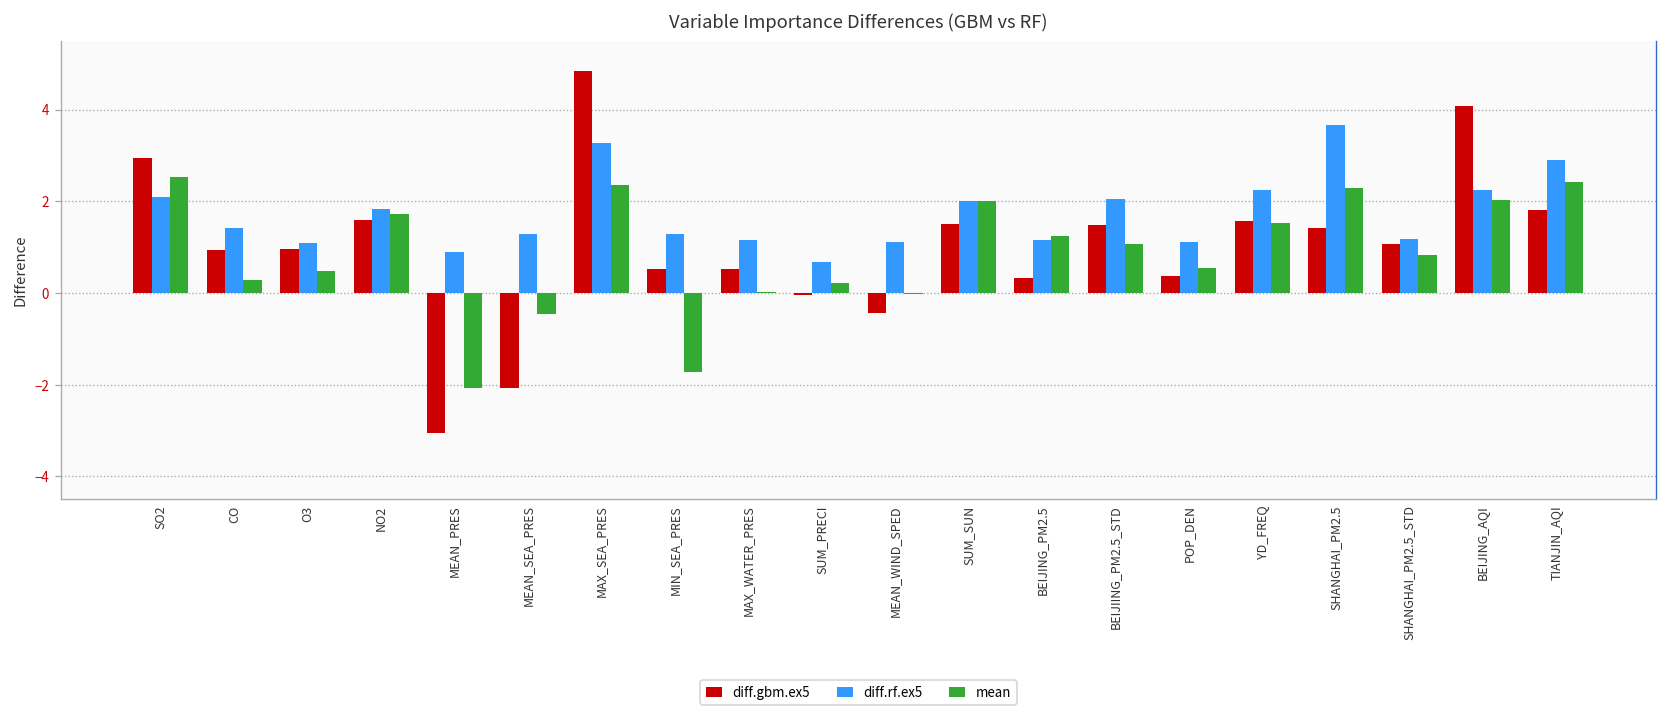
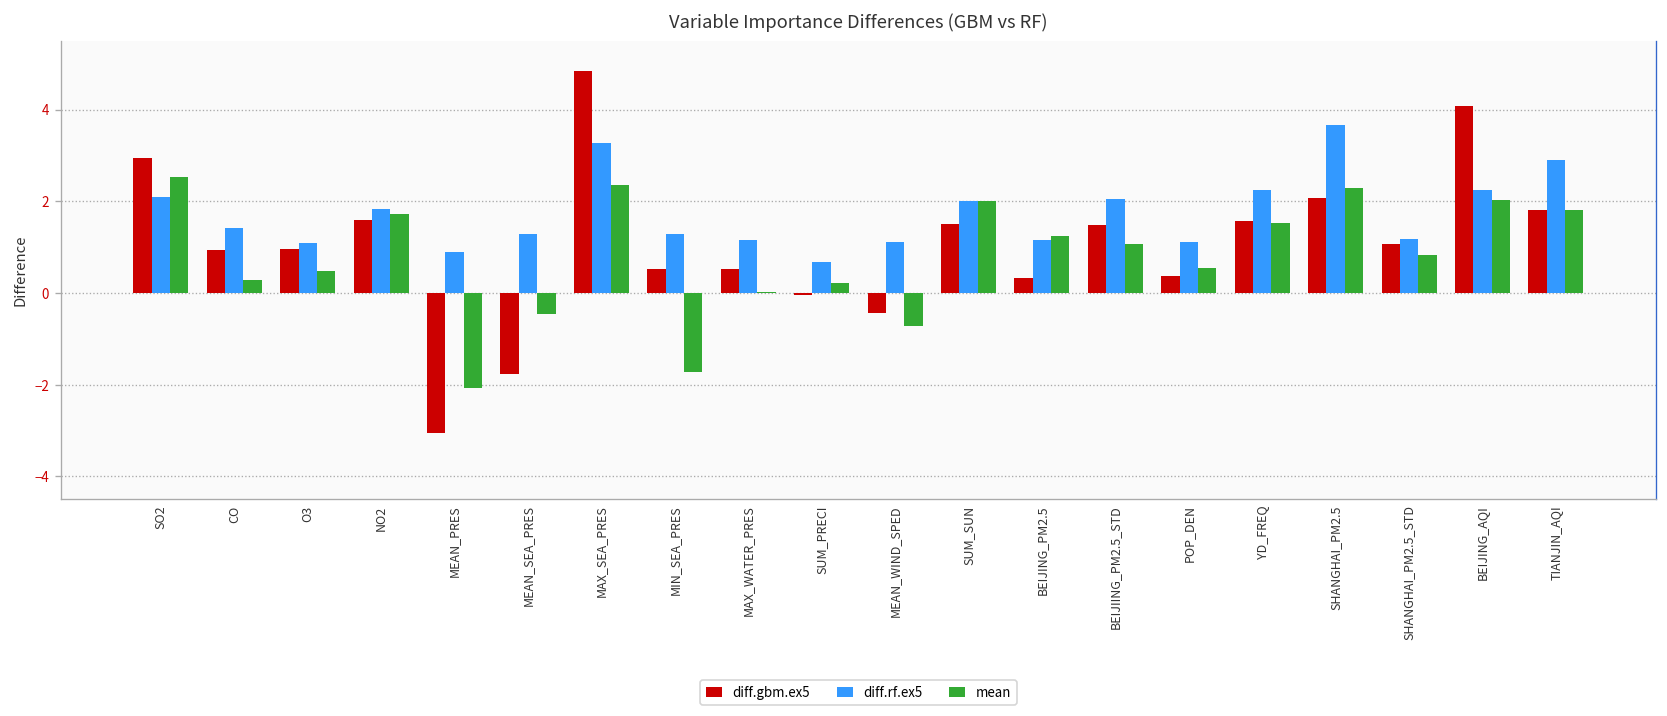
  {
    "diff.gbm.ex5": {
      "SO2": 2.9,
      "CO": 0.9,
      "O3": 1.0,
      "NO2": 1.6,
      "MEAN_PRES": -3.0,
-     "MEAN_SEA_PRES": -2.1,
+     "MEAN_SEA_PRES": -1.8,
      "MAX_SEA_PRES": 4.8,
      "MIN_SEA_PRES": 0.5,
      "MAX_WATER_PRES": 0.5,
      "MEAN_WIND_SPED": -0.4,
      "SUM_SUN": 1.5,
      "BEIJING_PM2.5": 0.3,
      "BEIJIING_PM2.5_STD": 1.5,
      "POP_DEN": 0.4,
      "YD_FREQ": 1.6,
-     "SHANGHAI_PM2.5": 1.4,
+     "SHANGHAI_PM2.5": 2.1,
      "SHANGHAI_PM2.5_STD": 1.1,
      "BEIJING_AQI": 4.1,
      "TIANJIN_AQI": 1.8
    },
    "diff.rf.ex5": {
      "SO2": 2.1,
      "CO": 1.4,
      "O3": 1.1,
      "NO2": 1.8,
      "MEAN_PRES": 0.9,
      "MEAN_SEA_PRES": 1.3,
      "MAX_SEA_PRES": 3.3,
      "MIN_SEA_PRES": 1.3,
      "MAX_WATER_PRES": 1.2,
      "SUM_PRECI": 0.7,
      "MEAN_WIND_SPED": 1.1,
      "SUM_SUN": 2.0,
      "BEIJING_PM2.5": 1.2,
      "BEIJIING_PM2.5_STD": 2.1,
      "POP_DEN": 1.1,
      "YD_FREQ": 2.2,
      "SHANGHAI_PM2.5": 3.7,
      "SHANGHAI_PM2.5_STD": 1.2,
      "BEIJING_AQI": 2.3,
      "TIANJIN_AQI": 2.9
    },
    "mean": {
      "SO2": 2.5,
      "CO": 0.3,
      "O3": 0.5,
      "NO2": 1.7,
      "MEAN_PRES": -2.1,
      "MEAN_SEA_PRES": -0.5,
      "MAX_SEA_PRES": 2.4,
      "MIN_SEA_PRES": -1.7,
      "SUM_PRECI": 0.2,
-     "MEAN_WIND_SPED": 0.0,
+     "MEAN_WIND_SPED": -0.7,
      "SUM_SUN": 2.0,
      "BEIJING_PM2.5": 1.3,
      "BEIJIING_PM2.5_STD": 1.1,
      "POP_DEN": 0.5,
      "YD_FREQ": 1.5,
      "SHANGHAI_PM2.5": 2.3,
      "SHANGHAI_PM2.5_STD": 0.8,
      "BEIJING_AQI": 2.0,
-     "TIANJIN_AQI": 2.4
+     "TIANJIN_AQI": 1.8
    }
  }
